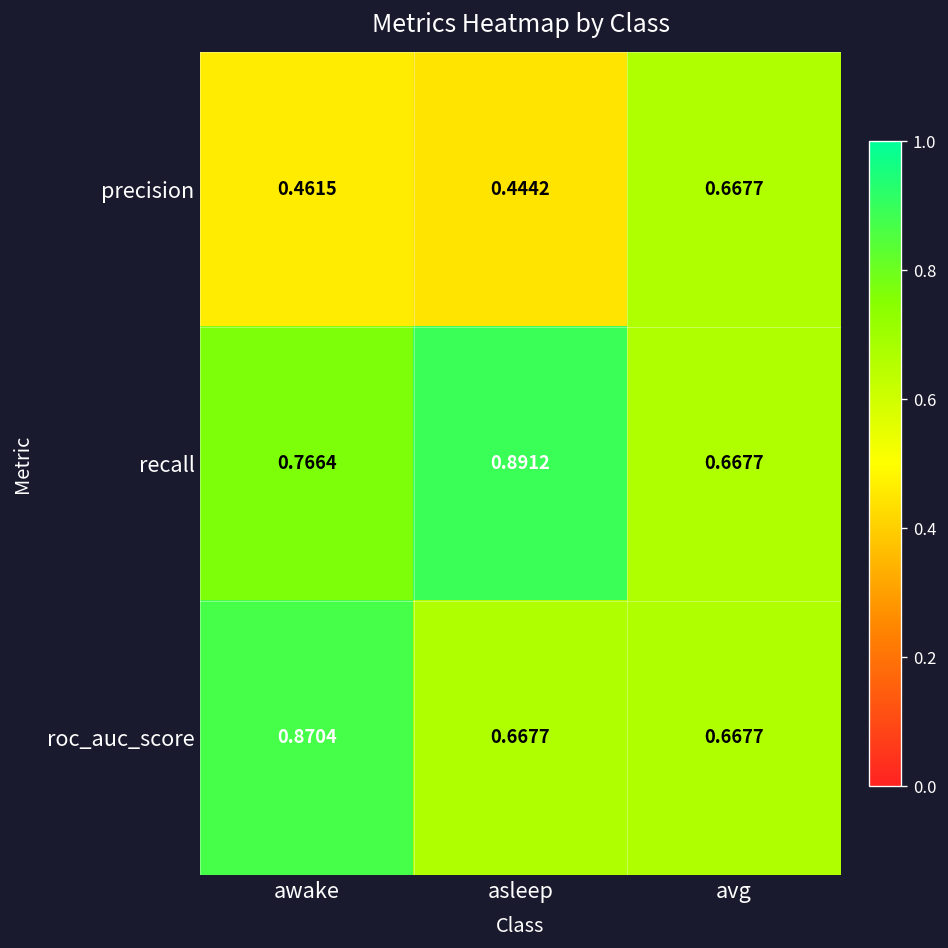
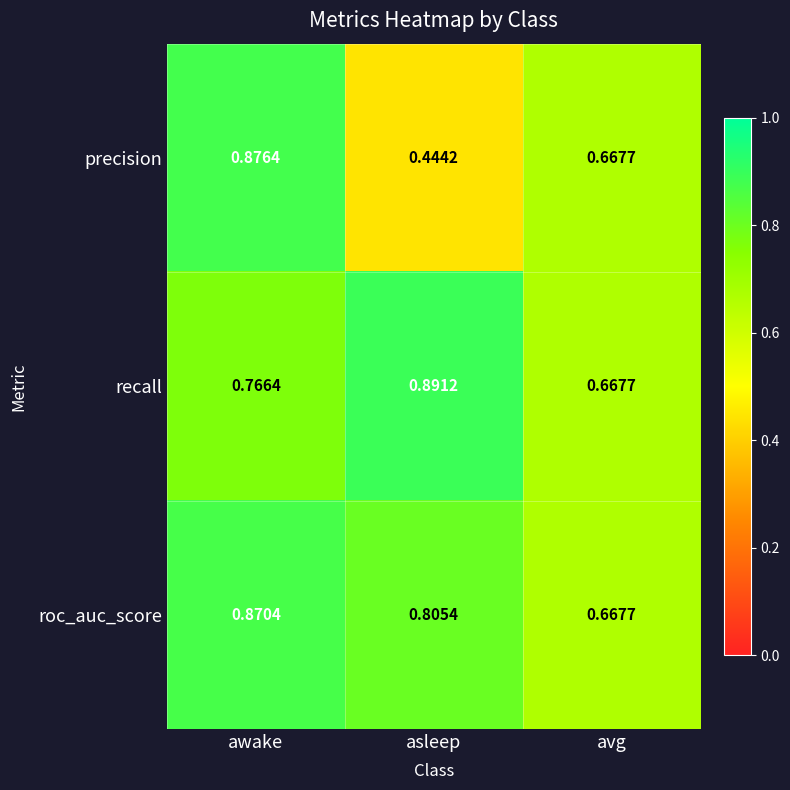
  {
    "precision": {
-     "awake": 0.4615,
+     "awake": 0.8764,
      "asleep": 0.4442,
      "avg": 0.6677
    },
    "recall": {
      "awake": 0.7664,
      "asleep": 0.8912,
      "avg": 0.6677
    },
    "roc_auc_score": {
      "awake": 0.8704,
-     "asleep": 0.6677,
+     "asleep": 0.8054,
      "avg": 0.6677
    }
  }
